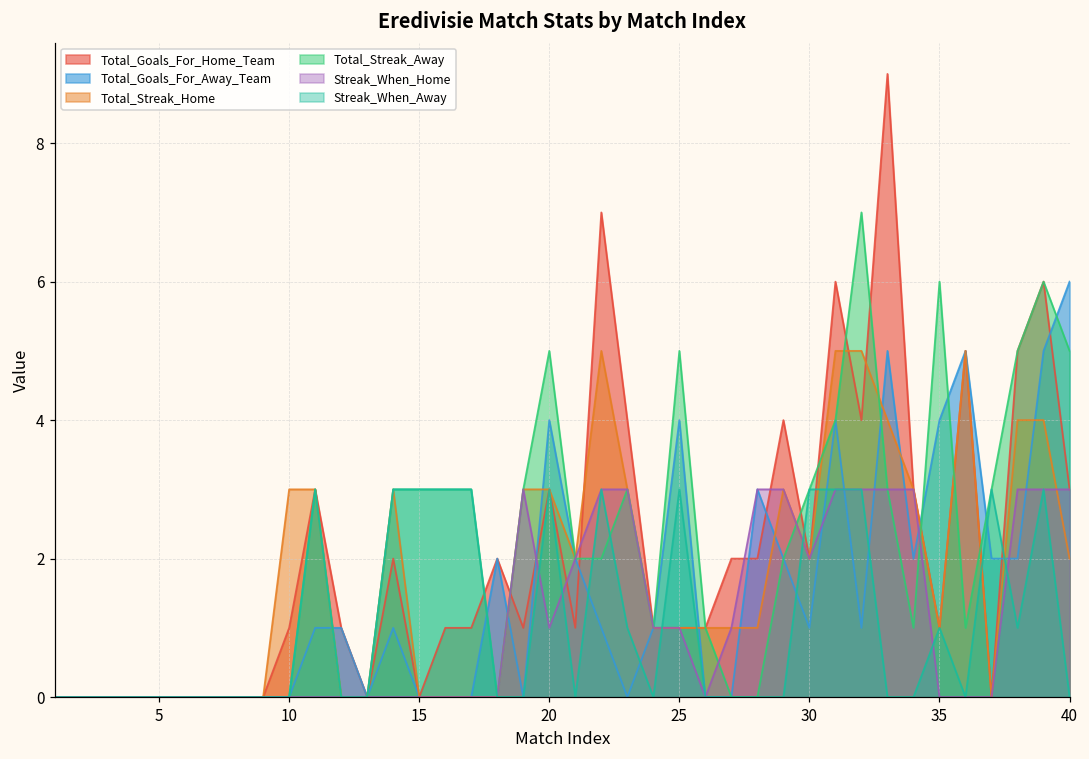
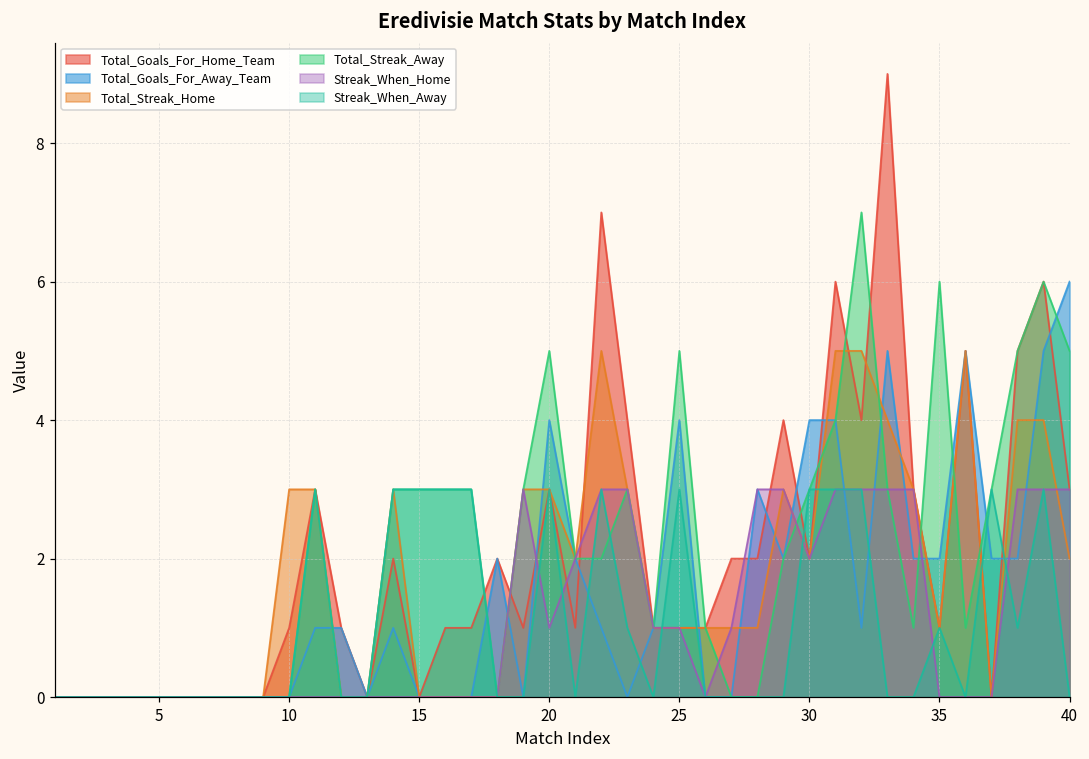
  {
    "Total_Goals_For_Away_Team": {
      "20": 4,
      "25": 4,
-     "30": 1,
-     "35": 4,
+     "30": 4,
+     "35": 2,
      "40": 6
    },
    "Streak_When_Home": {
      "20": 1,
      "35": 0
    }
  }
